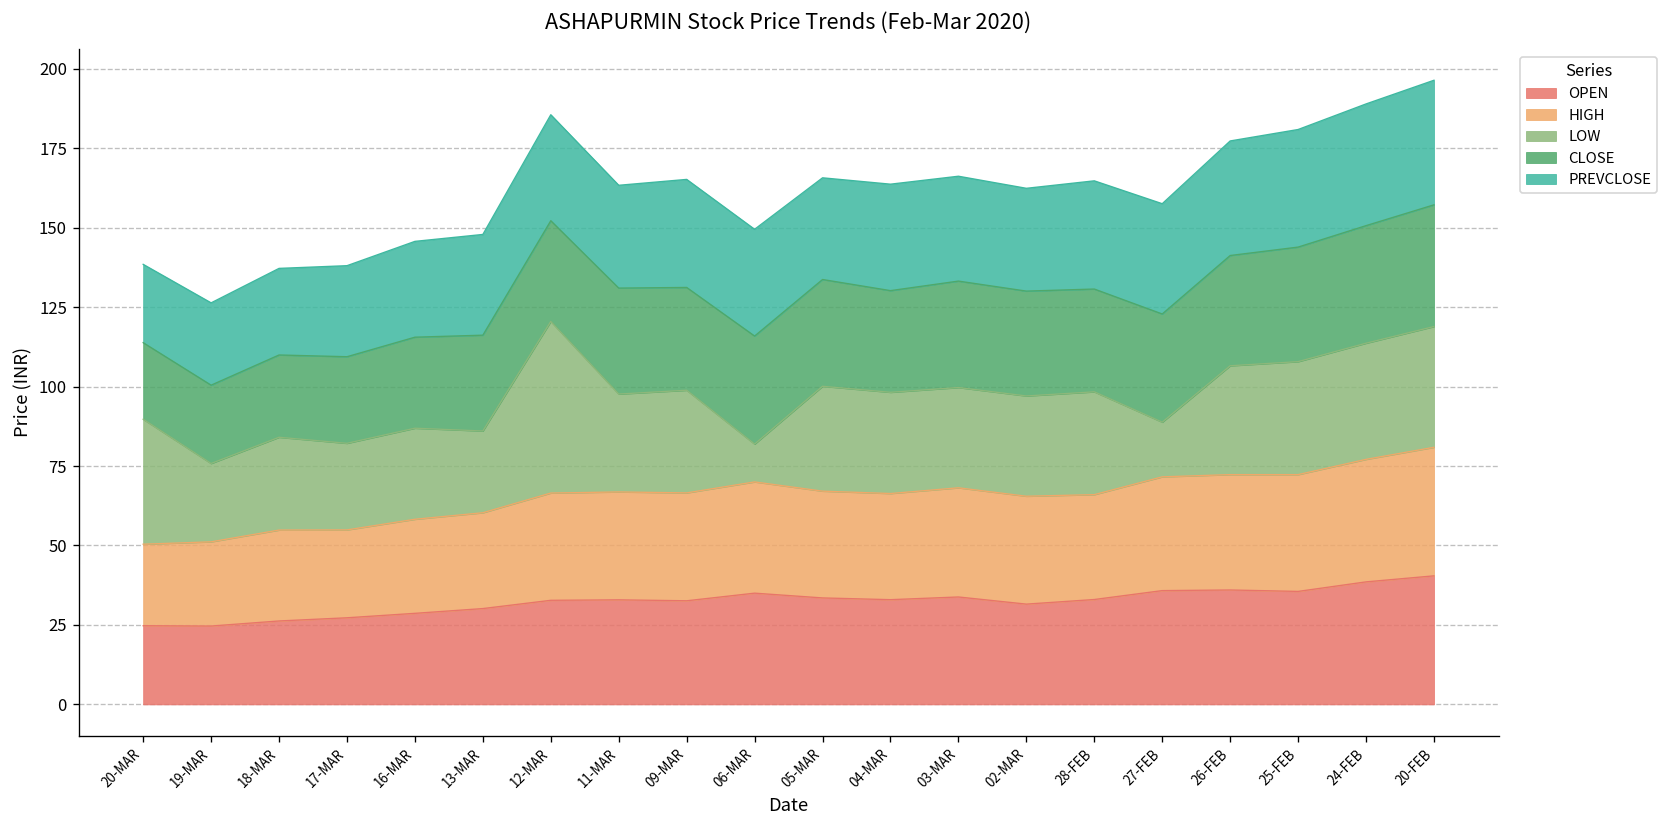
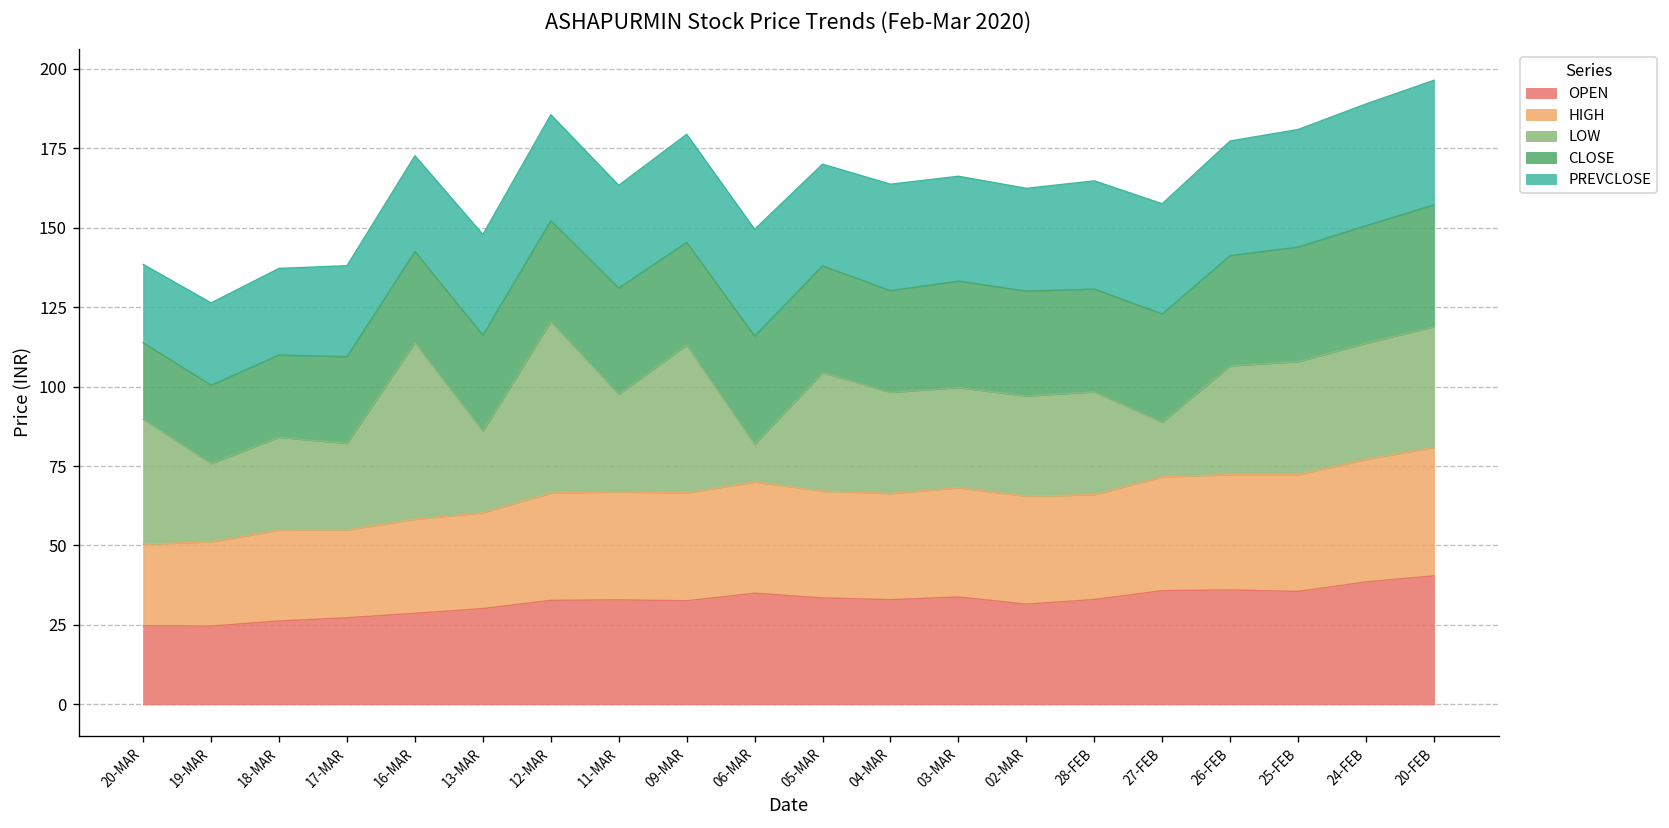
  {
    "LOW": {
      "20-MAR": 39,
      "19-MAR": 25,
      "18-MAR": 29,
      "17-MAR": 27,
-     "16-MAR": 29,
+     "16-MAR": 56,
      "13-MAR": 26,
      "12-MAR": 54,
      "11-MAR": 31,
-     "09-MAR": 32,
+     "09-MAR": 47,
      "06-MAR": 12,
-     "05-MAR": 33,
+     "05-MAR": 37,
      "04-MAR": 32,
      "03-MAR": 32,
      "02-MAR": 32,
      "28-FEB": 32,
      "27-FEB": 17,
      "26-FEB": 34,
      "25-FEB": 36,
      "24-FEB": 37,
      "20-FEB": 38
    }
  }
